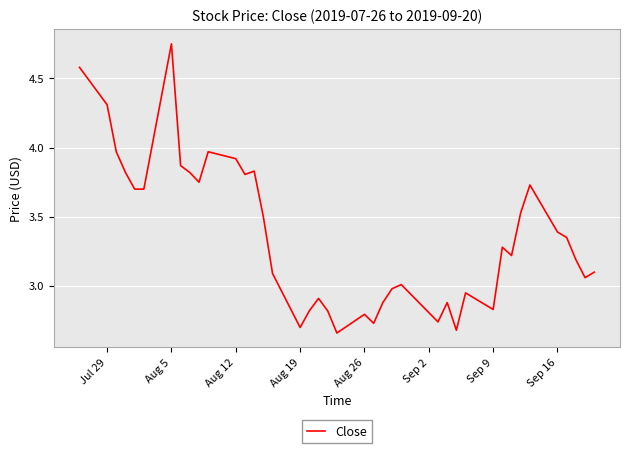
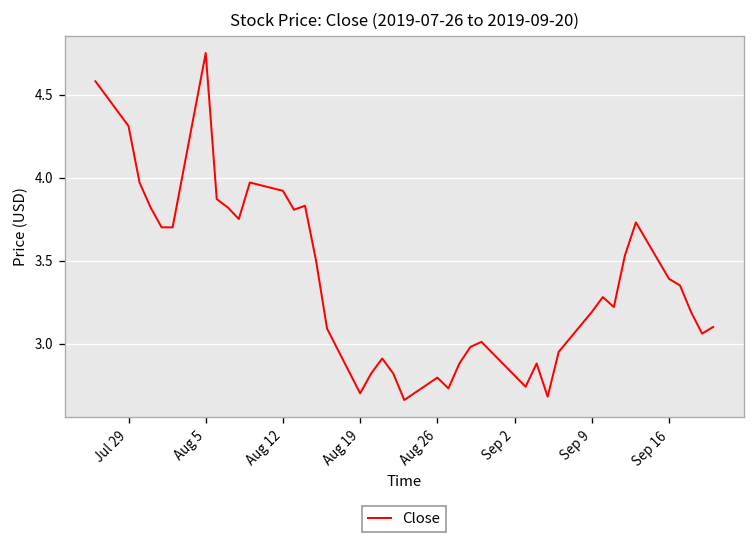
  {
    "Jul 29": 4.31,
    "Aug 5": 4.75,
    "Aug 12": 3.92,
    "Aug 19": 2.70,
    "Aug 26": 2.80,
-   "Sep 9": 2.83,
+   "Sep 9": 3.19,
    "Sep 16": 3.39
  }
